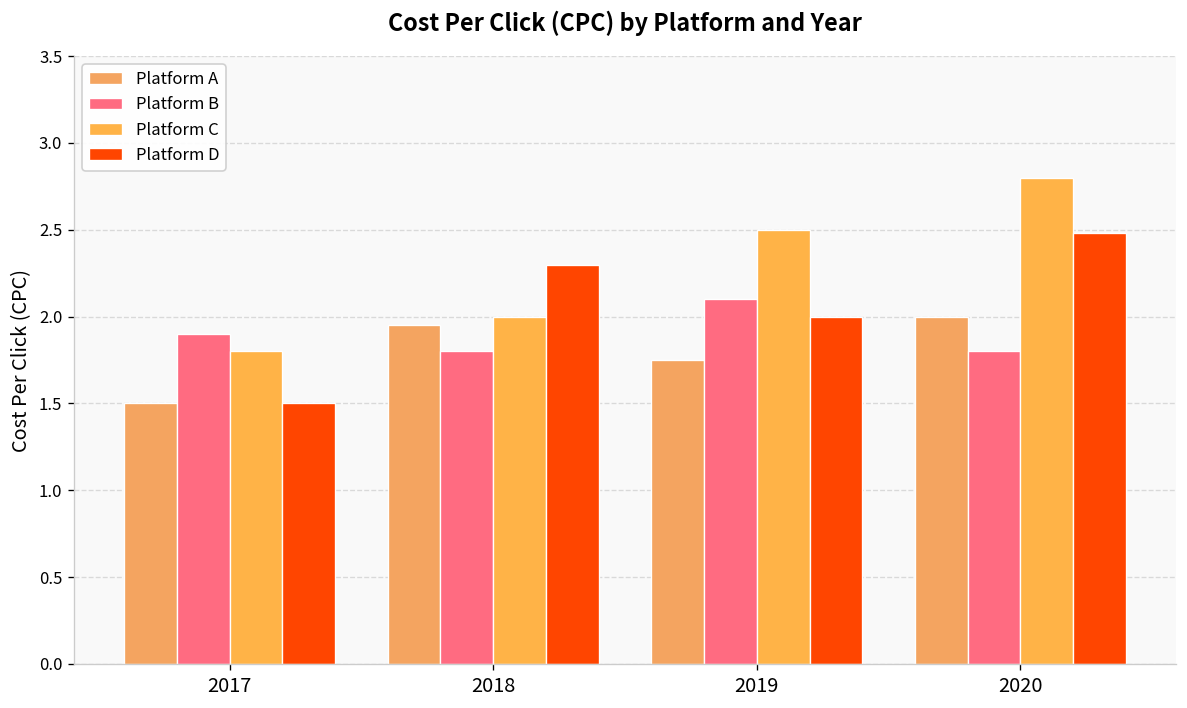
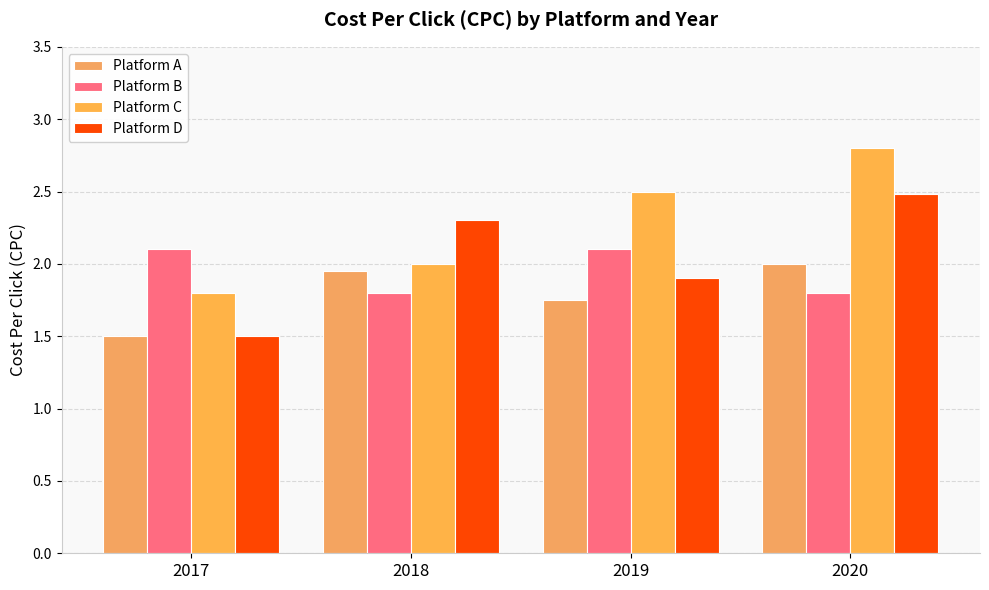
  {
    "Platform B": {
-     "2017": 1.9,
+     "2017": 2.1,
      "2018": 1.8,
      "2019": 2.1,
      "2020": 1.8
    },
    "Platform D": {
      "2017": 1.5,
      "2018": 2.3,
-     "2019": 2.0,
+     "2019": 1.9,
      "2020": 2.48
    }
  }
